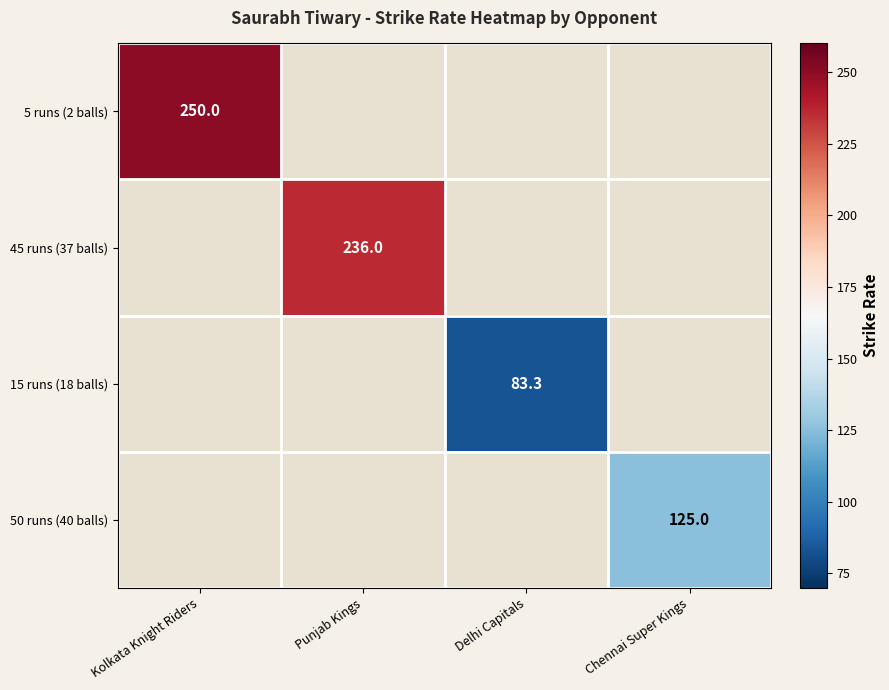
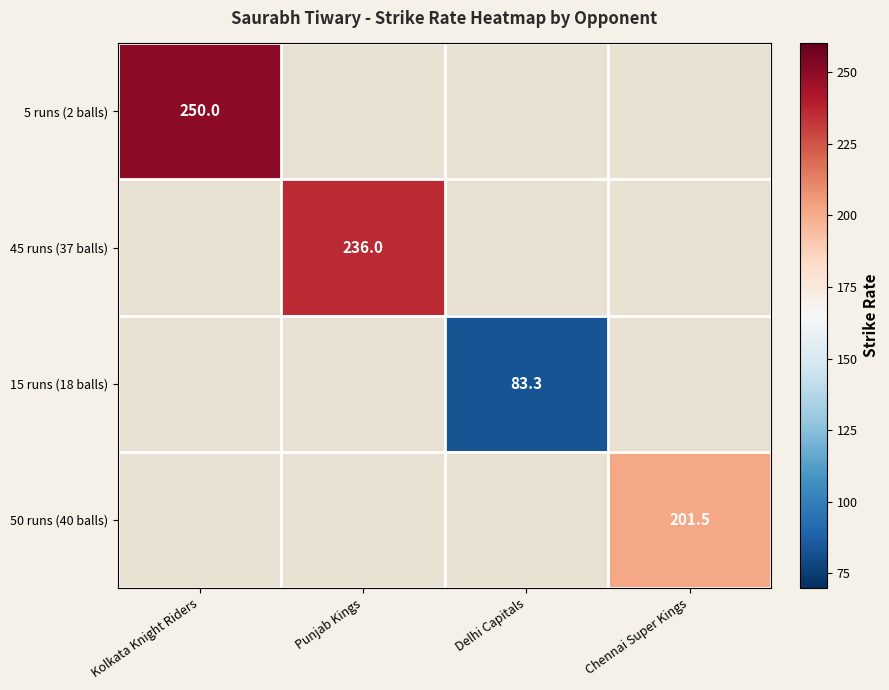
  {
    "5 runs (2 balls)": {
      "Kolkata Knight Riders": 250.0
    },
    "45 runs (37 balls)": {
      "Punjab Kings": 236.0
    },
    "15 runs (18 balls)": {
      "Delhi Capitals": 83.3
    },
    "50 runs (40 balls)": {
-     "Chennai Super Kings": 125.0
+     "Chennai Super Kings": 201.5
    }
  }
